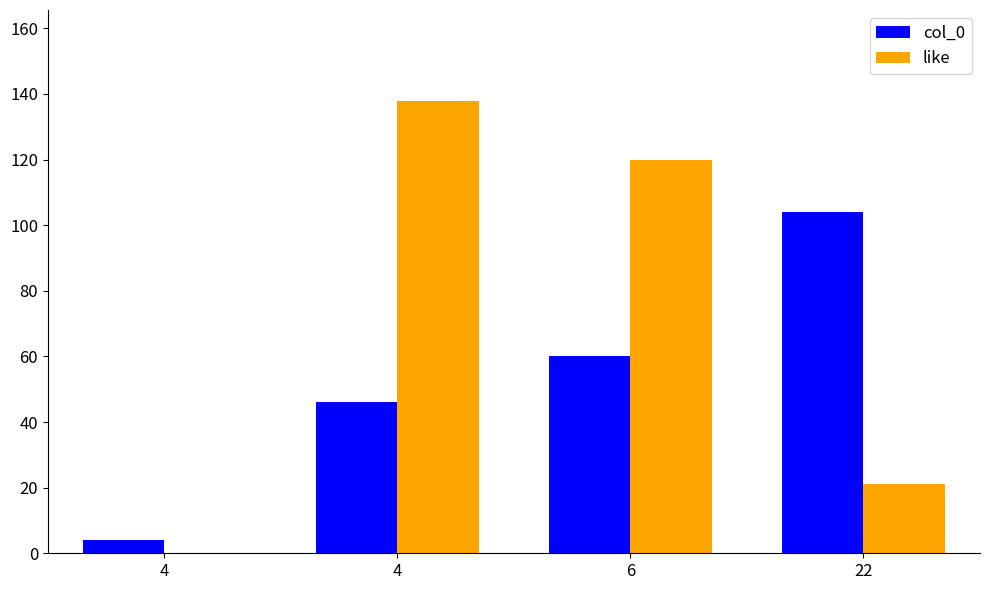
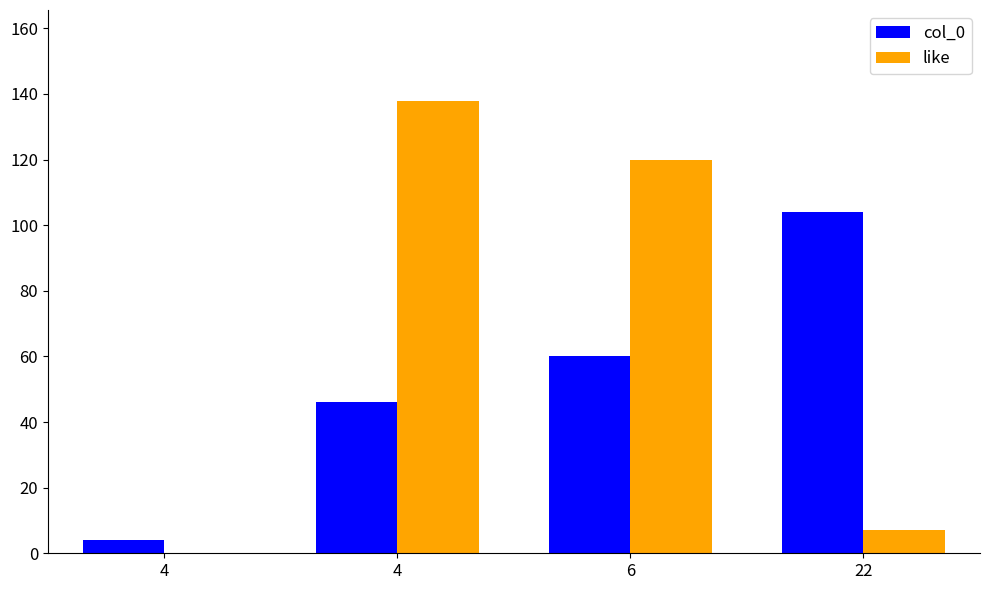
  {
    "col_0": {
      "6": 60,
      "22": 104
    },
    "like": {
      "6": 120,
-     "22": 21
+     "22": 7
    }
  }
